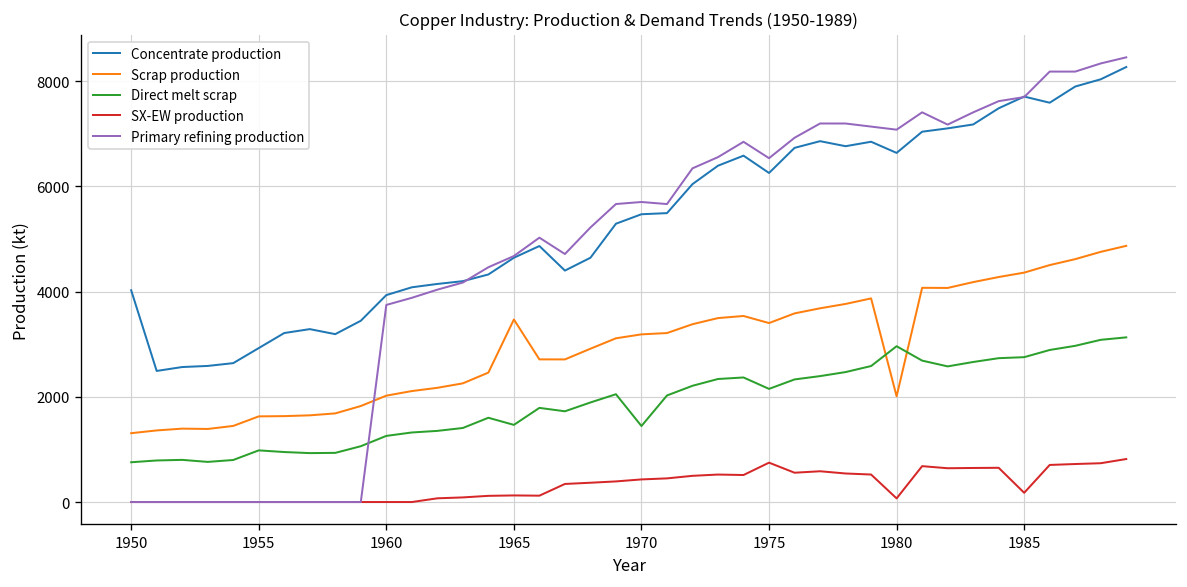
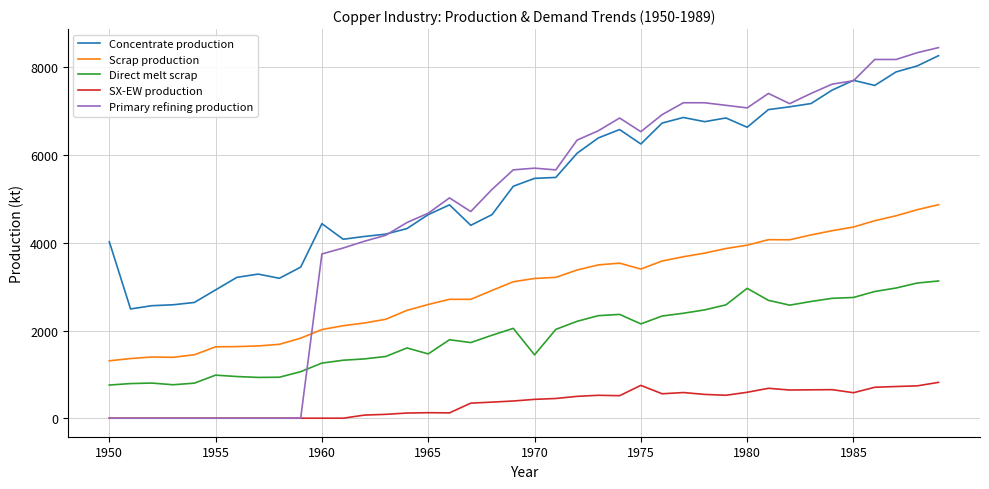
  {
    "Concentrate production": {
      "1950": 4000,
      "1955": 2900,
-     "1960": 3900,
+     "1960": 4400,
      "1970": 5500,
      "1975": 6300,
      "1980": 6600
    },
    "Scrap production": {
      "1950": 1300,
      "1955": 1600,
      "1960": 2000,
-     "1965": 3500,
+     "1965": 2600,
      "1970": 3200,
      "1975": 3400,
-     "1980": 2000,
+     "1980": 3900,
      "1985": 4400
    },
    "Direct melt scrap": {
      "1950": 800,
      "1955": 1000,
      "1960": 1300,
      "1965": 1500,
      "1970": 1400,
      "1975": 2200,
      "1980": 3000,
      "1985": 2800
    },
    "SX-EW production": {
      "1960": 0,
      "1965": 100,
      "1970": 400,
      "1975": 700,
-     "1980": 100,
-     "1985": 200
+     "1980": 600,
+     "1985": 600
    },
    "Primary refining production": {
      "1960": 3700,
      "1970": 5700,
      "1975": 6500,
      "1980": 7100
    }
  }
